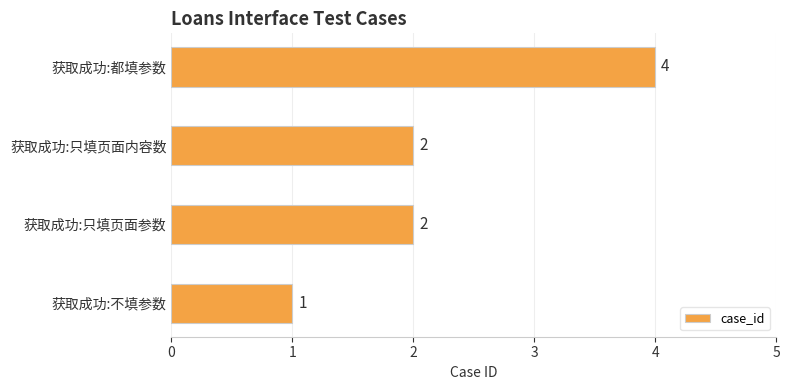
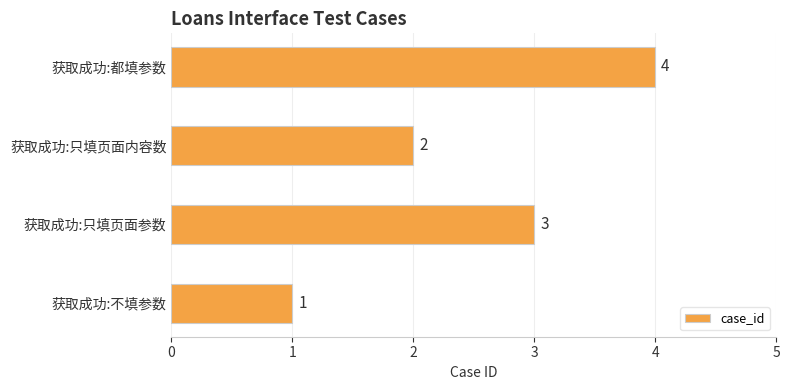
  {
    "获取成功:都填参数": 4,
    "获取成功:只填页面内容数": 2,
-   "获取成功:只填页面参数": 2,
+   "获取成功:只填页面参数": 3,
    "获取成功:不填参数": 1
  }
